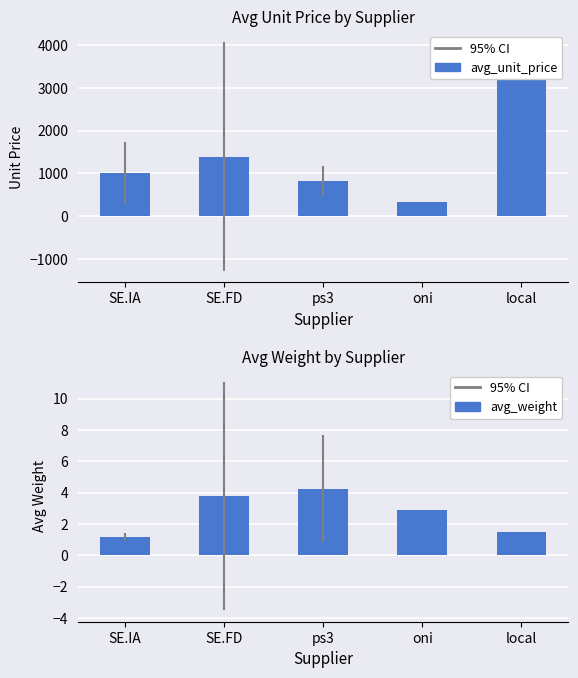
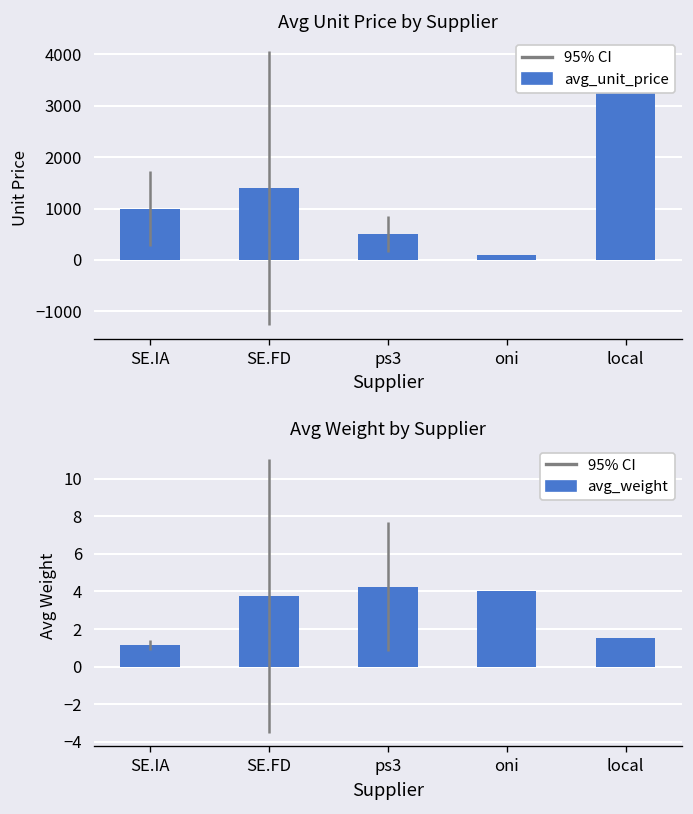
  {
    "Avg Unit Price by Supplier": {
      "SE.IA": 1000,
      "SE.FD": 1400,
-     "ps3": 800,
-     "oni": 300
+     "ps3": 500,
+     "oni": 100
    },
    "Avg Weight by Supplier": {
      "SE.IA": 1.2,
      "SE.FD": 3.8,
      "ps3": 4.3,
-     "oni": 2.9,
+     "oni": 4.0,
      "local": 1.5
    }
  }
